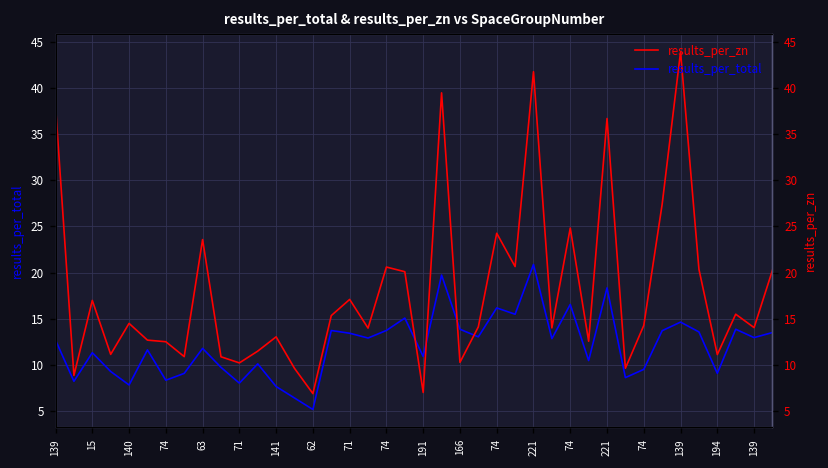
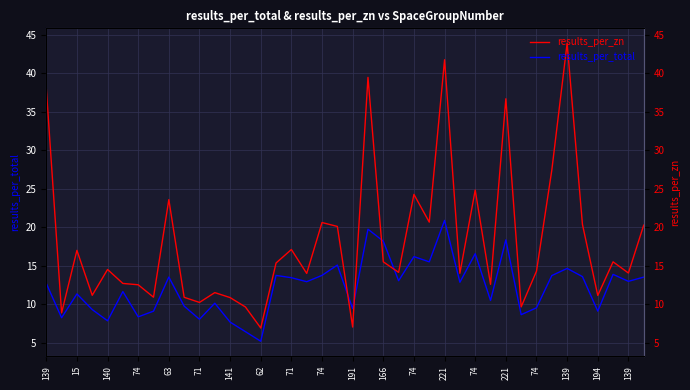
  {
    "results_per_total": {
      "140": 8,
-     "63": 12,
+     "63": 14,
      "141": 8,
      "62": 5,
-     "191": 11,
-     "166": 14,
+     "191": 9,
+     "166": 18,
      "194": 9
    },
    "results_per_zn": {
      "140": 14,
      "63": 24,
-     "141": 13,
+     "141": 11,
      "62": 7,
      "191": 7,
-     "166": 10,
+     "166": 15,
      "194": 11
    }
  }
